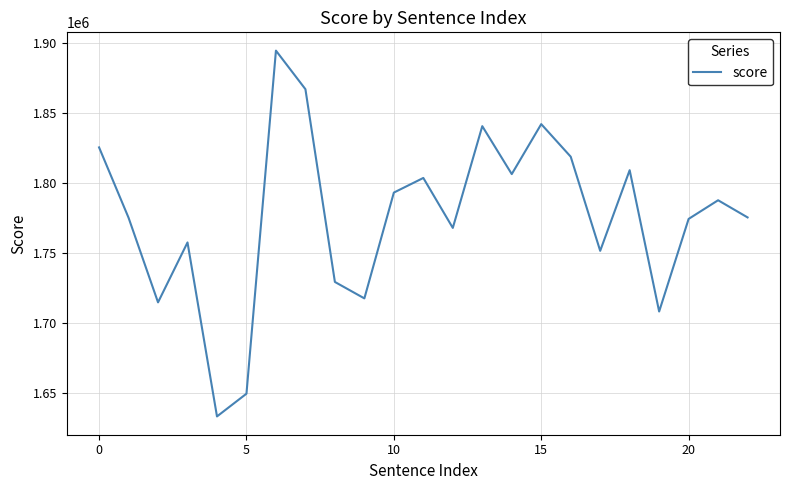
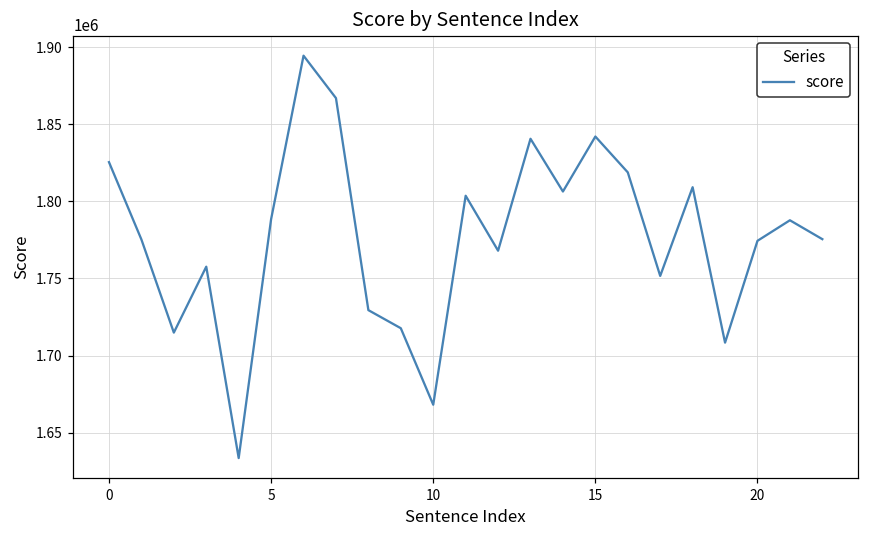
  {
    "0": 1825000,
-   "5": 1650000,
-   "10": 1793000,
+   "5": 1788000,
+   "10": 1668000,
    "15": 1842000,
    "20": 1774000
  }
